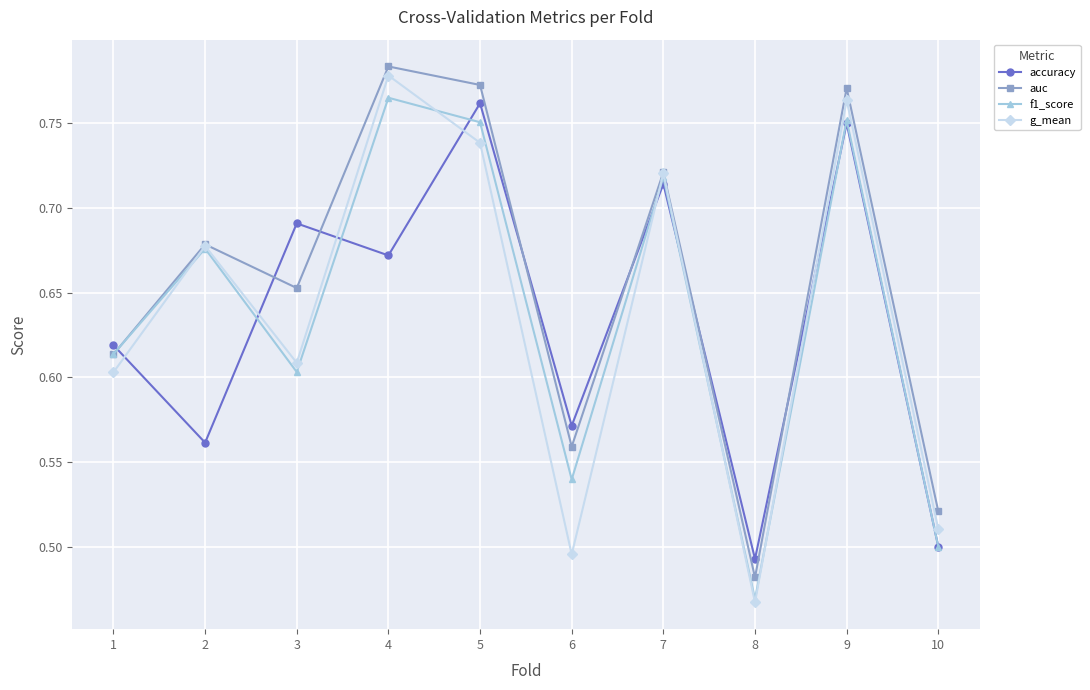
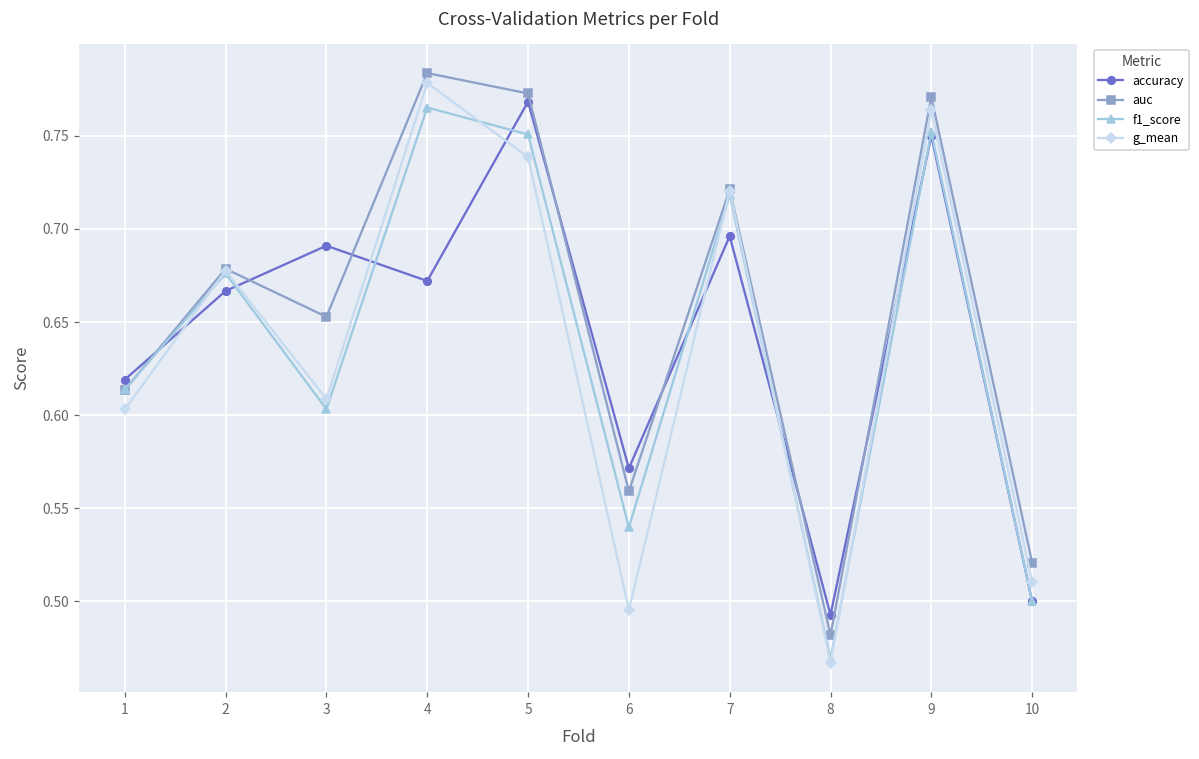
  {
    "accuracy": {
      "1": 0.619,
-     "2": 0.561,
+     "2": 0.667,
      "3": 0.691,
      "4": 0.672,
-     "5": 0.762,
+     "5": 0.768,
      "6": 0.571,
-     "7": 0.714,
+     "7": 0.696,
      "8": 0.493,
      "9": 0.750
    }
  }
